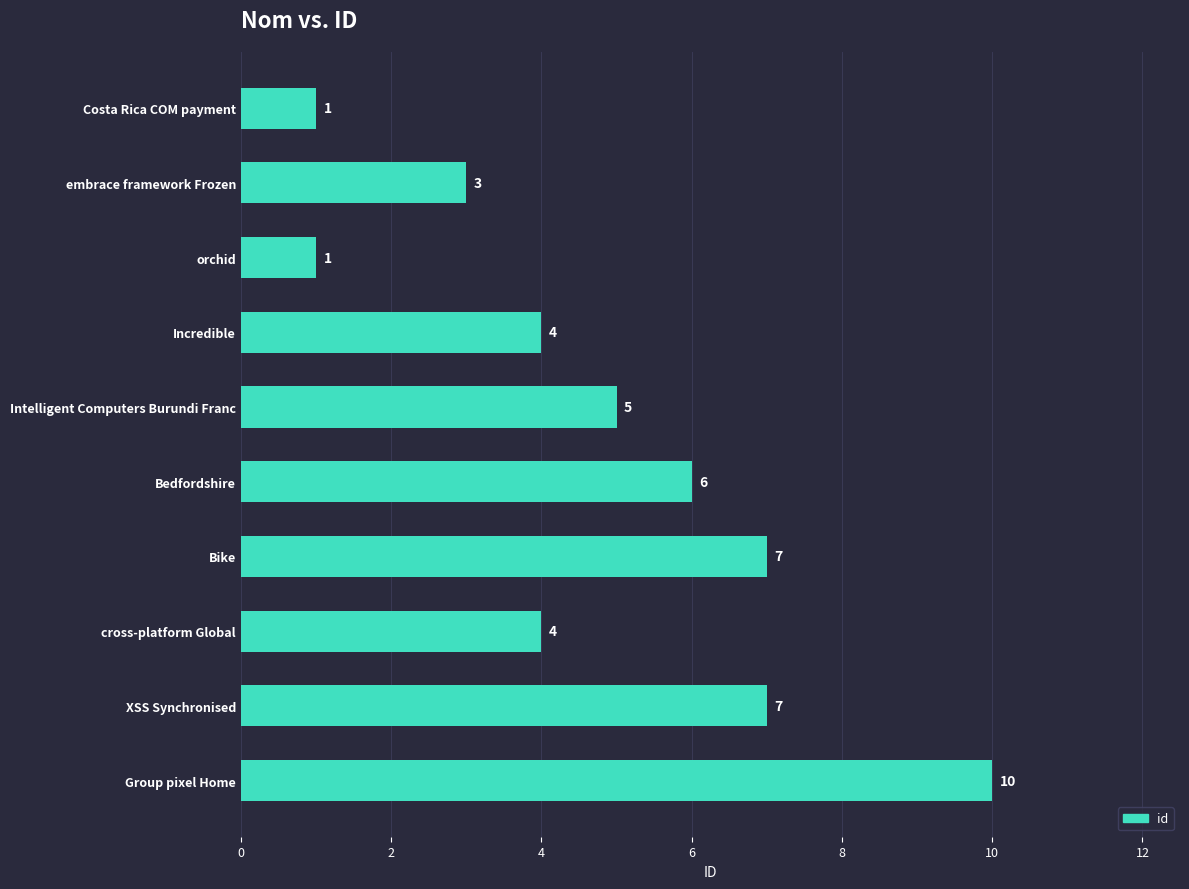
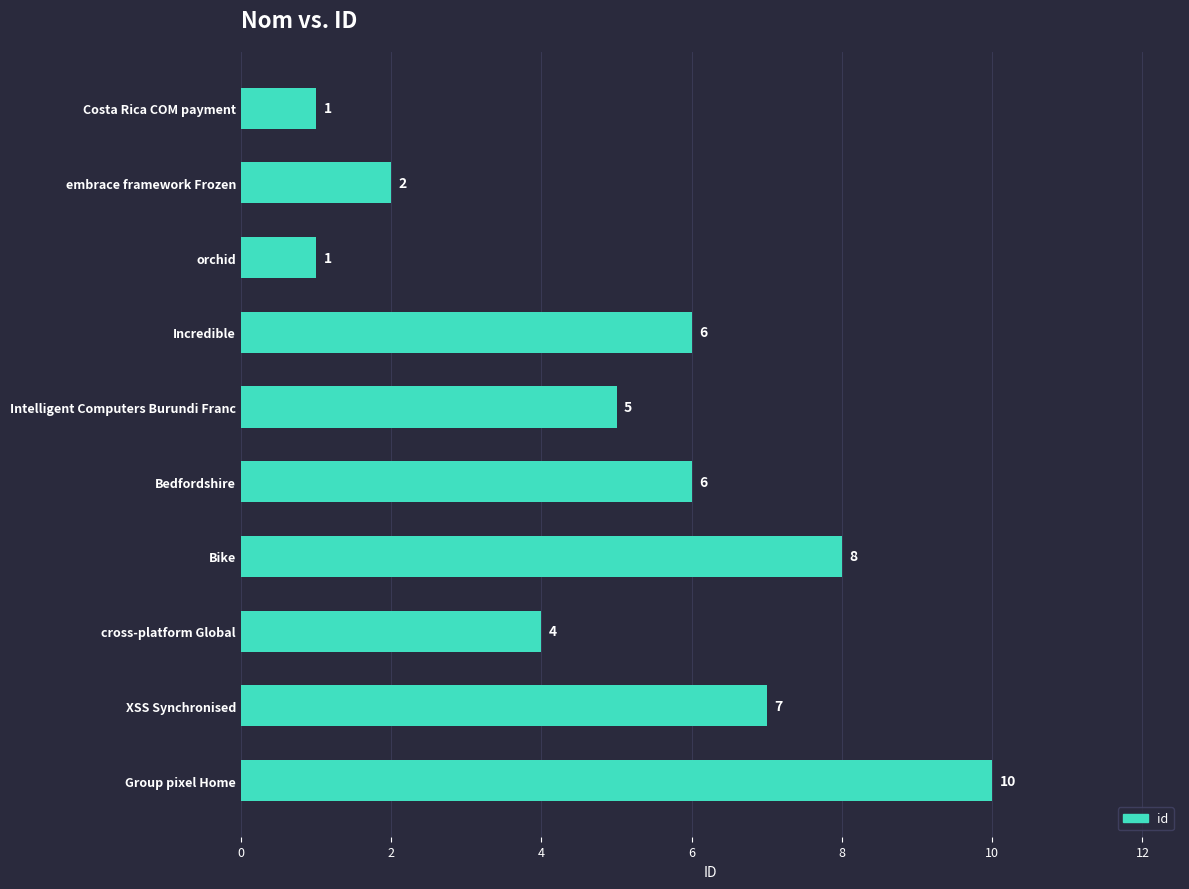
  {
    "Costa Rica COM payment": 1,
-   "embrace framework Frozen": 3,
+   "embrace framework Frozen": 2,
    "orchid": 1,
-   "Incredible": 4,
+   "Incredible": 6,
    "Intelligent Computers Burundi Franc": 5,
    "Bedfordshire": 6,
-   "Bike": 7,
+   "Bike": 8,
    "cross-platform Global": 4,
    "XSS Synchronised": 7,
    "Group pixel Home": 10
  }
